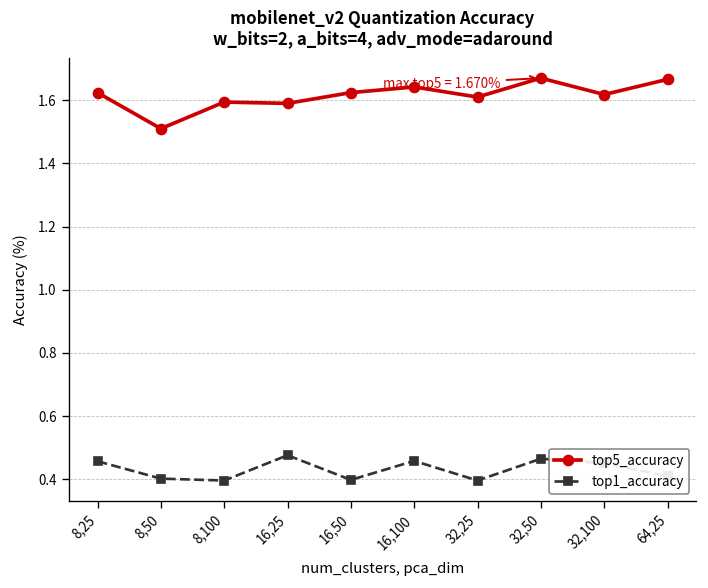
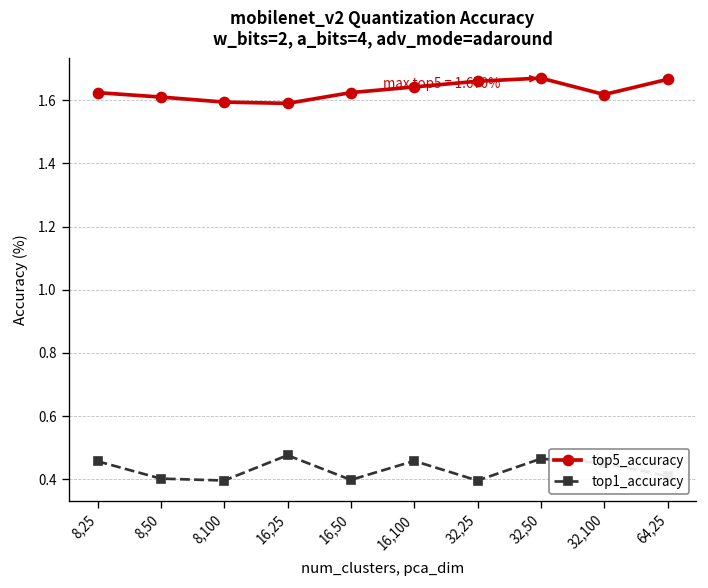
  {
    "top5_accuracy": {
      "8,25": 1.62,
-     "8,50": 1.51,
+     "8,50": 1.61,
      "8,100": 1.59,
      "16,25": 1.59,
      "16,50": 1.62,
-     "32,25": 1.61,
+     "32,25": 1.66,
      "32,50": 1.67,
      "32,100": 1.62,
      "64,25": 1.67
    },
    "top1_accuracy": {
      "8,25": 0.46,
      "8,50": 0.40,
      "8,100": 0.40,
      "16,25": 0.48,
      "16,50": 0.40,
      "16,100": 0.46,
      "32,25": 0.40,
      "32,50": 0.47
    }
  }
